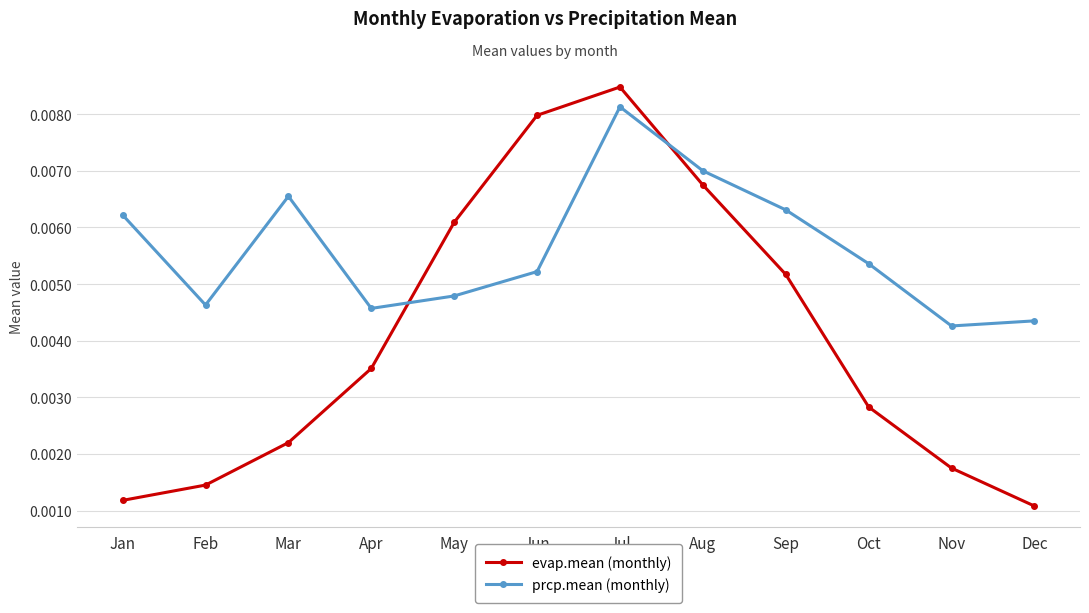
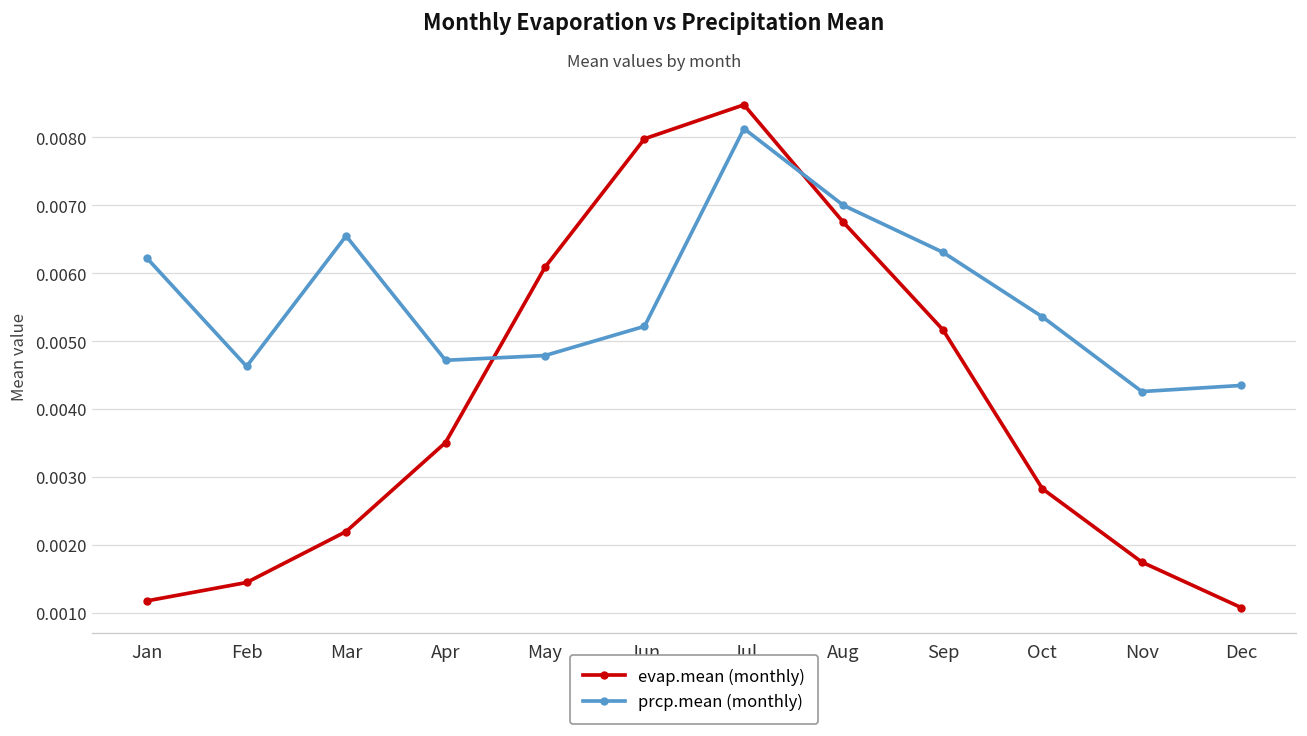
  {
    "evap.mean (monthly)": {
      "Jan": 0.0012,
      "Feb": 0.0015,
      "Mar": 0.0022,
      "Apr": 0.0035,
      "May": 0.0061,
      "Jun": 0.0080,
      "Jul": 0.0085,
      "Aug": 0.0068,
      "Sep": 0.0052,
      "Oct": 0.0028,
      "Nov": 0.0018,
      "Dec": 0.0011
    },
    "prcp.mean (monthly)": {
      "Jan": 0.0062,
      "Feb": 0.0046,
      "Mar": 0.0066,
-     "Apr": 0.0046,
+     "Apr": 0.0047,
      "May": 0.0048,
      "Jun": 0.0052,
      "Jul": 0.0081,
      "Aug": 0.0070,
      "Sep": 0.0063,
      "Oct": 0.0054,
      "Nov": 0.0043,
      "Dec": 0.0044
    }
  }
